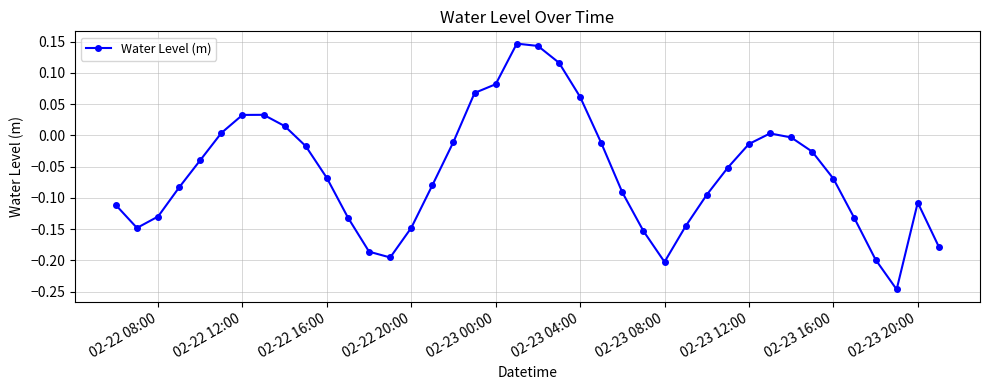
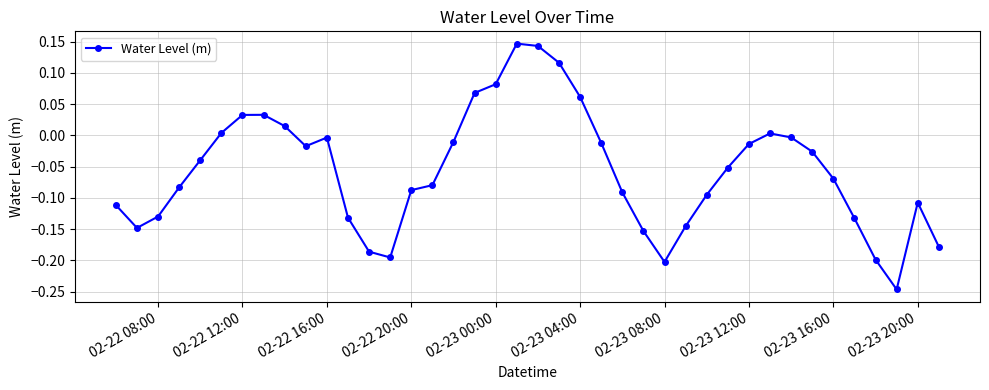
  {
    "02-22 08:00": -0.13,
    "02-22 12:00": 0.03,
-   "02-22 16:00": -0.07,
-   "02-22 20:00": -0.15,
+   "02-22 16:00": 0.00,
+   "02-22 20:00": -0.09,
    "02-23 00:00": 0.08,
    "02-23 04:00": 0.06,
    "02-23 08:00": -0.20,
    "02-23 12:00": -0.01,
    "02-23 16:00": -0.07,
    "02-23 20:00": -0.11
  }
